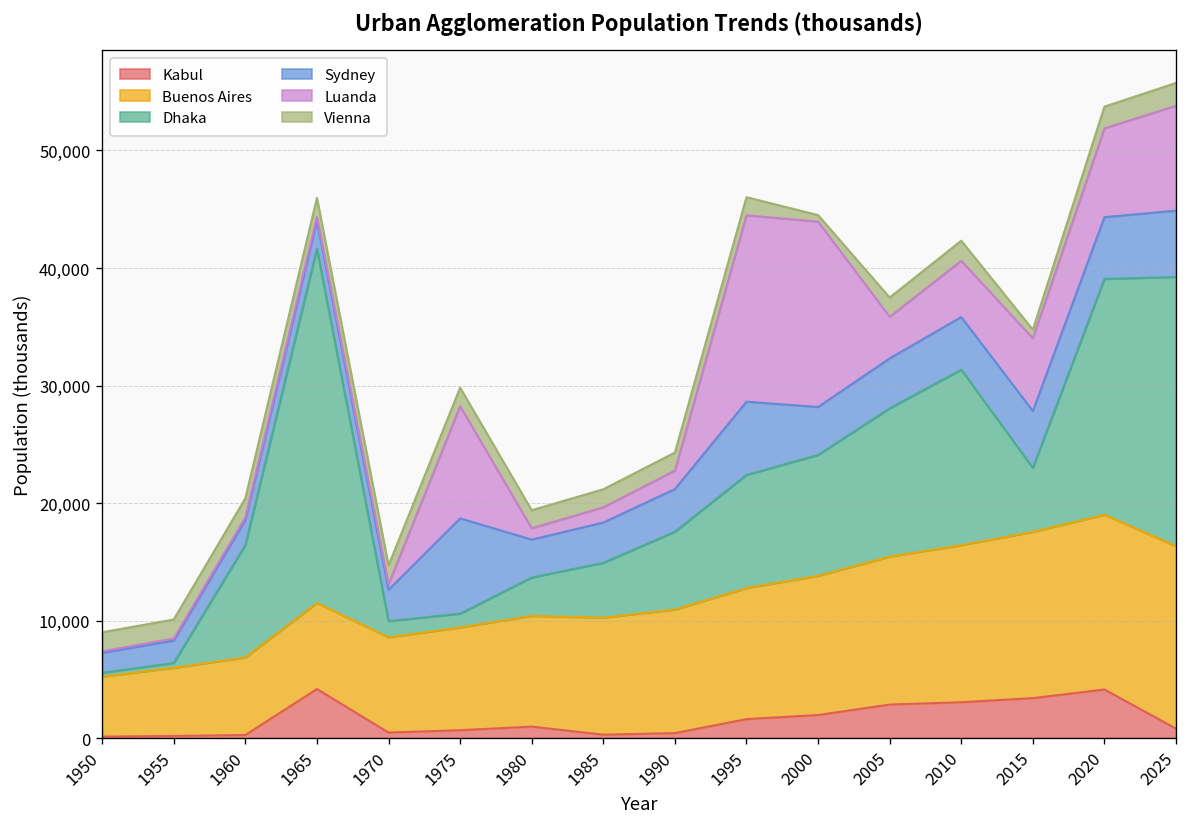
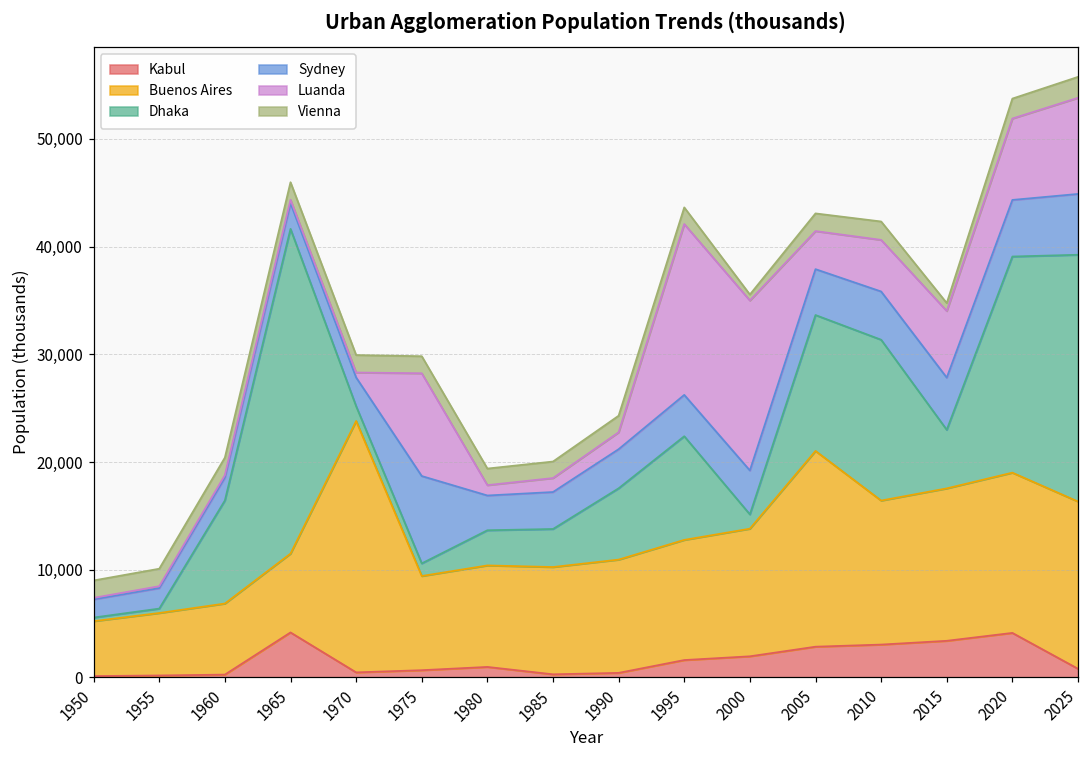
  {
    "Kabul": {
      "1950": "0",
      "1955": "0",
      "1960": "0",
      "1965": "4,000",
      "1970": "0",
      "1975": "1,000",
      "1980": "1,000",
      "1985": "0",
      "1990": "0",
      "1995": "2,000",
      "2000": "2,000",
      "2005": "3,000",
      "2010": "3,000",
      "2015": "3,000",
      "2020": "4,000",
      "2025": "1,000"
    },
    "Buenos Aires": {
      "1950": "5,000",
      "1955": "6,000",
      "1960": "7,000",
      "1965": "7,000",
-     "1970": "8,000",
+     "1970": "23,000",
      "1975": "9,000",
      "1980": "9,000",
      "1985": "10,000",
      "1990": "11,000",
      "1995": "11,000",
      "2000": "12,000",
-     "2005": "13,000",
+     "2005": "18,000",
      "2010": "13,000",
      "2015": "14,000",
      "2020": "15,000",
      "2025": "16,000"
    },
    "Dhaka": {
      "1950": "0",
      "1955": "0",
      "1960": "10,000",
      "1965": "30,000",
      "1970": "1,000",
      "1975": "1,000",
      "1980": "3,000",
-     "1985": "5,000",
+     "1985": "4,000",
      "1990": "7,000",
      "1995": "10,000",
-     "2000": "10,000",
+     "2000": "1,000",
      "2005": "13,000",
      "2010": "15,000",
      "2015": "5,000",
      "2020": "20,000",
      "2025": "23,000"
    },
    "Sydney": {
      "1965": "2,000",
      "1970": "3,000",
      "1975": "8,000",
      "1980": "3,000",
      "1985": "3,000",
      "1990": "4,000",
-     "1995": "6,000",
+     "1995": "4,000",
      "2000": "4,000",
      "2005": "4,000",
      "2010": "4,000",
      "2015": "5,000",
      "2020": "5,000",
      "2025": "6,000"
    },
    "Luanda": {
      "1965": "0",
      "1970": "0",
      "1975": "10,000",
      "1980": "1,000",
      "1985": "1,000",
      "1990": "2,000",
      "1995": "16,000",
      "2000": "16,000",
      "2005": "4,000",
      "2010": "5,000",
      "2015": "6,000",
      "2020": "8,000",
      "2025": "9,000"
    },
    "Vienna": {
      "1950": "2,000",
      "1955": "2,000",
      "1960": "2,000",
      "1965": "2,000",
      "1970": "2,000",
      "1975": "2,000",
      "1980": "2,000",
      "1985": "2,000",
      "1990": "2,000",
      "1995": "2,000",
      "2000": "1,000",
      "2005": "2,000",
      "2010": "2,000",
      "2015": "1,000",
      "2020": "2,000",
      "2025": "2,000"
    }
  }
